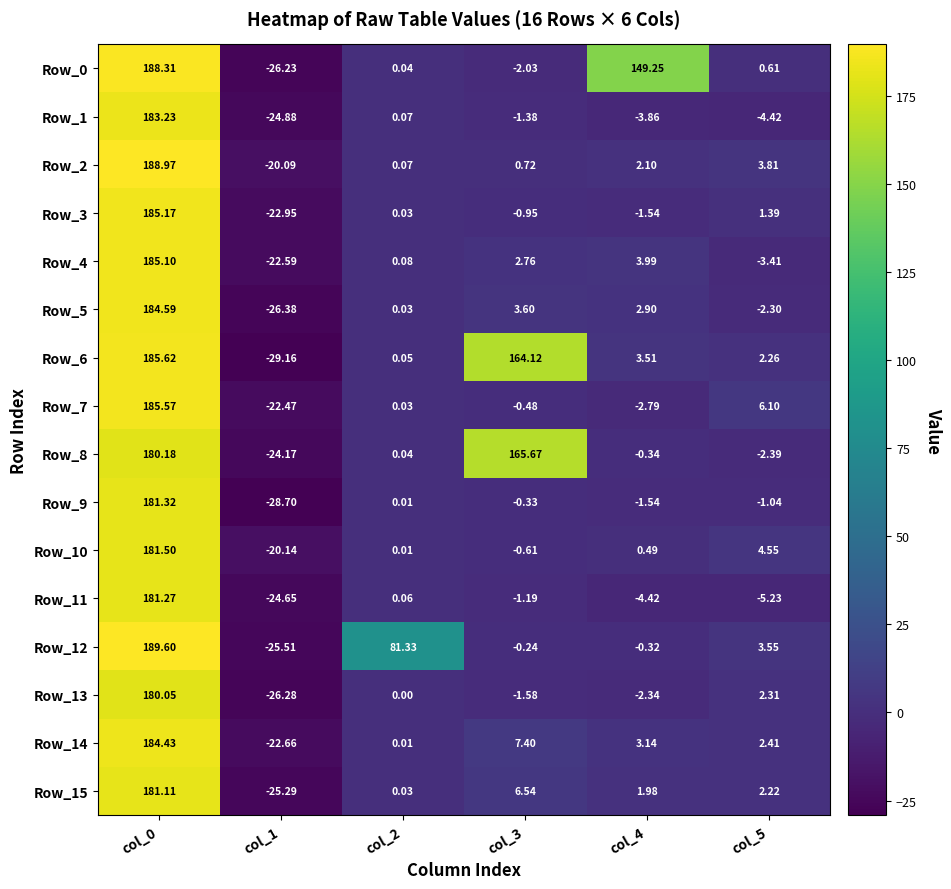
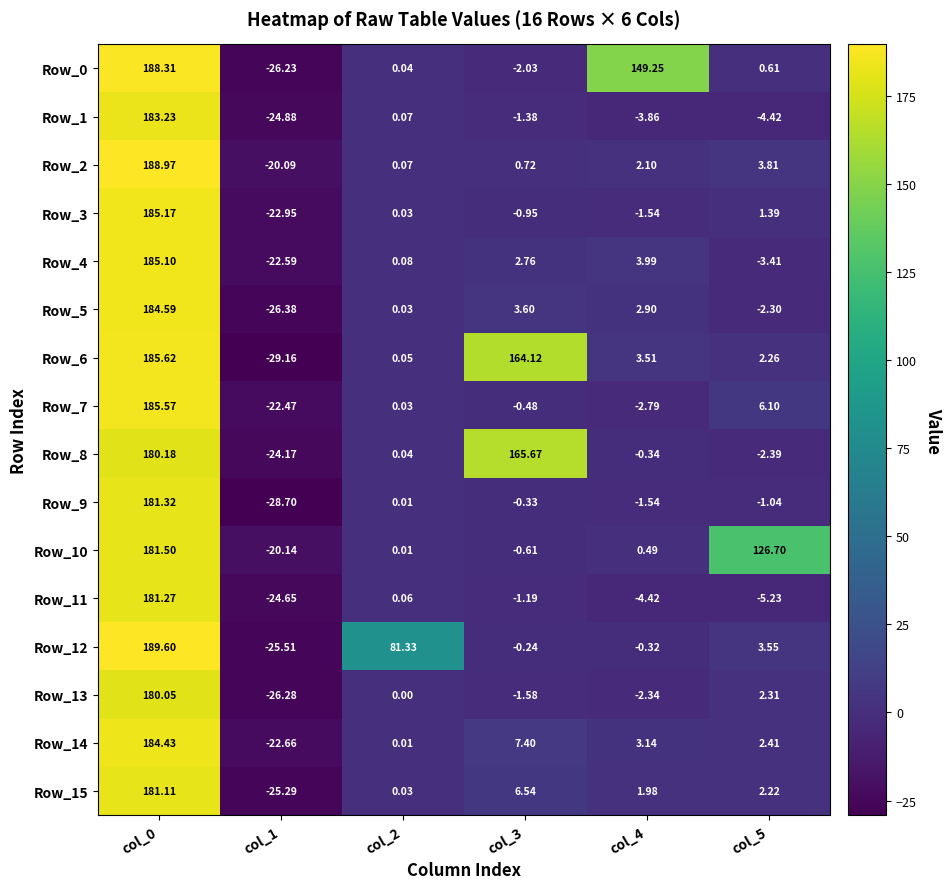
  {
    "Row_0": {
      "col_0": 188.31,
      "col_1": -26.23,
      "col_2": 0.04,
      "col_3": -2.03,
      "col_4": 149.25,
      "col_5": 0.61
    },
    "Row_1": {
      "col_0": 183.23,
      "col_1": -24.88,
      "col_2": 0.07,
      "col_3": -1.38,
      "col_4": -3.86,
      "col_5": -4.42
    },
    "Row_2": {
      "col_0": 188.97,
      "col_1": -20.09,
      "col_2": 0.07,
      "col_3": 0.72,
      "col_4": 2.10,
      "col_5": 3.81
    },
    "Row_3": {
      "col_0": 185.17,
      "col_1": -22.95,
      "col_2": 0.03,
      "col_3": -0.95,
      "col_4": -1.54,
      "col_5": 1.39
    },
    "Row_4": {
      "col_0": 185.10,
      "col_1": -22.59,
      "col_2": 0.08,
      "col_3": 2.76,
      "col_4": 3.99,
      "col_5": -3.41
    },
    "Row_5": {
      "col_0": 184.59,
      "col_1": -26.38,
      "col_2": 0.03,
      "col_3": 3.60,
      "col_4": 2.90,
      "col_5": -2.30
    },
    "Row_6": {
      "col_0": 185.62,
      "col_1": -29.16,
      "col_2": 0.05,
      "col_3": 164.12,
      "col_4": 3.51,
      "col_5": 2.26
    },
    "Row_7": {
      "col_0": 185.57,
      "col_1": -22.47,
      "col_2": 0.03,
      "col_3": -0.48,
      "col_4": -2.79,
      "col_5": 6.10
    },
    "Row_8": {
      "col_0": 180.18,
      "col_1": -24.17,
      "col_2": 0.04,
      "col_3": 165.67,
      "col_4": -0.34,
      "col_5": -2.39
    },
    "Row_9": {
      "col_0": 181.32,
      "col_1": -28.70,
      "col_2": 0.01,
      "col_3": -0.33,
      "col_4": -1.54,
      "col_5": -1.04
    },
    "Row_10": {
      "col_0": 181.50,
      "col_1": -20.14,
      "col_2": 0.01,
      "col_3": -0.61,
      "col_4": 0.49,
-     "col_5": 4.55
+     "col_5": 126.70
    },
    "Row_11": {
      "col_0": 181.27,
      "col_1": -24.65,
      "col_2": 0.06,
      "col_3": -1.19,
      "col_4": -4.42,
      "col_5": -5.23
    },
    "Row_12": {
      "col_0": 189.60,
      "col_1": -25.51,
      "col_2": 81.33,
      "col_3": -0.24,
      "col_4": -0.32,
      "col_5": 3.55
    },
    "Row_13": {
      "col_0": 180.05,
      "col_1": -26.28,
      "col_2": 0.00,
      "col_3": -1.58,
      "col_4": -2.34,
      "col_5": 2.31
    },
    "Row_14": {
      "col_0": 184.43,
      "col_1": -22.66,
      "col_2": 0.01,
      "col_3": 7.40,
      "col_4": 3.14,
      "col_5": 2.41
    },
    "Row_15": {
      "col_0": 181.11,
      "col_1": -25.29,
      "col_2": 0.03,
      "col_3": 6.54,
      "col_4": 1.98,
      "col_5": 2.22
    }
  }
